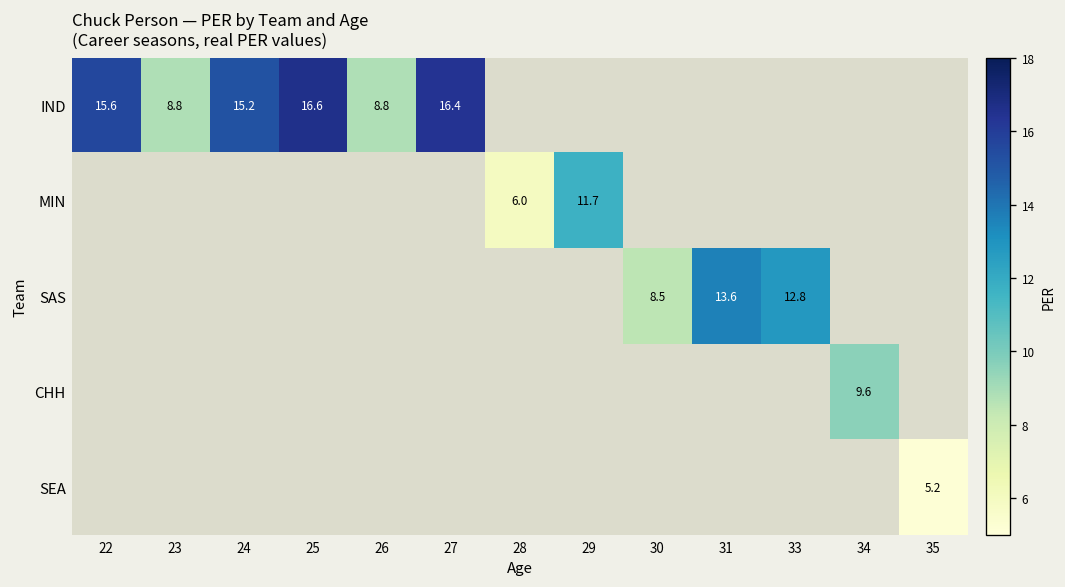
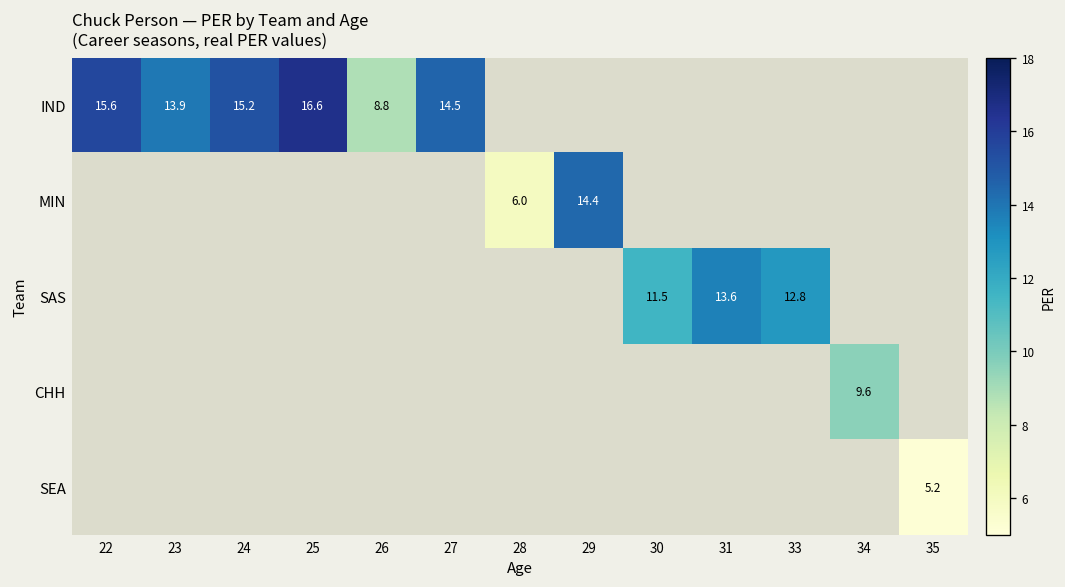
  {
    "IND": {
      "22": 15.6,
-     "23": 8.8,
+     "23": 13.9,
      "24": 15.2,
      "25": 16.6,
      "26": 8.8,
-     "27": 16.4
+     "27": 14.5
    },
    "MIN": {
      "28": 6.0,
-     "29": 11.7
+     "29": 14.4
    },
    "SAS": {
-     "30": 8.5,
+     "30": 11.5,
      "31": 13.6,
      "33": 12.8
    },
    "CHH": {
      "34": 9.6
    },
    "SEA": {
      "35": 5.2
    }
  }
